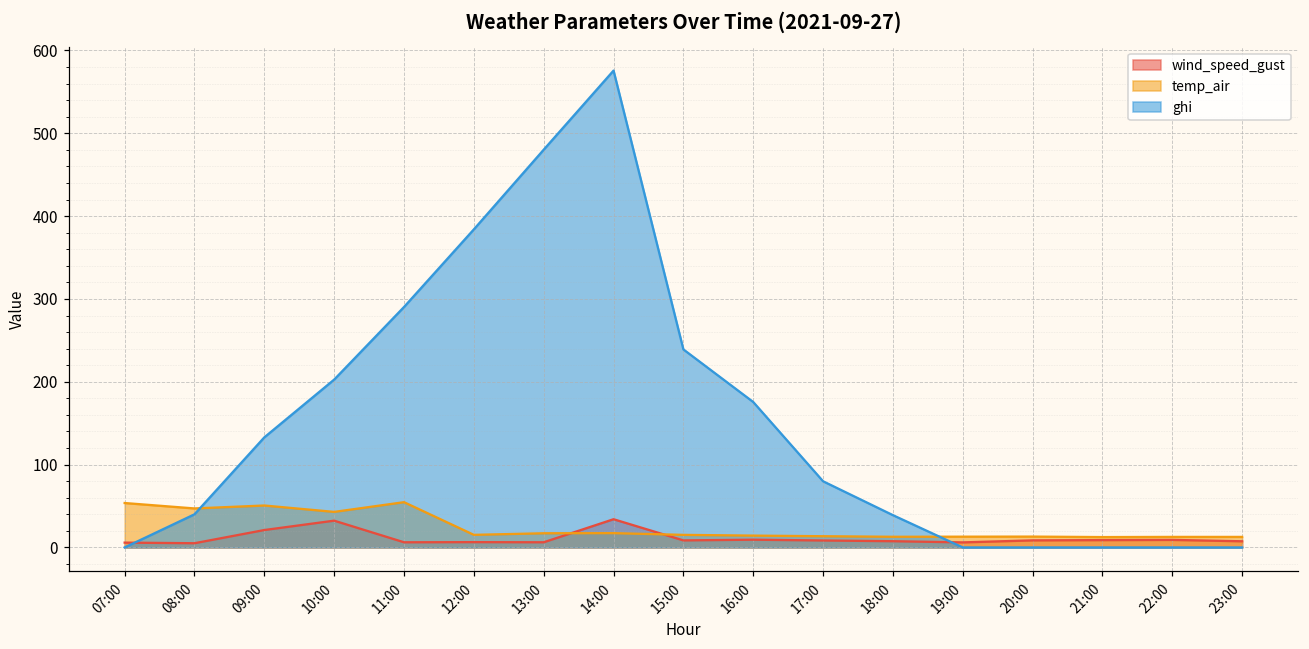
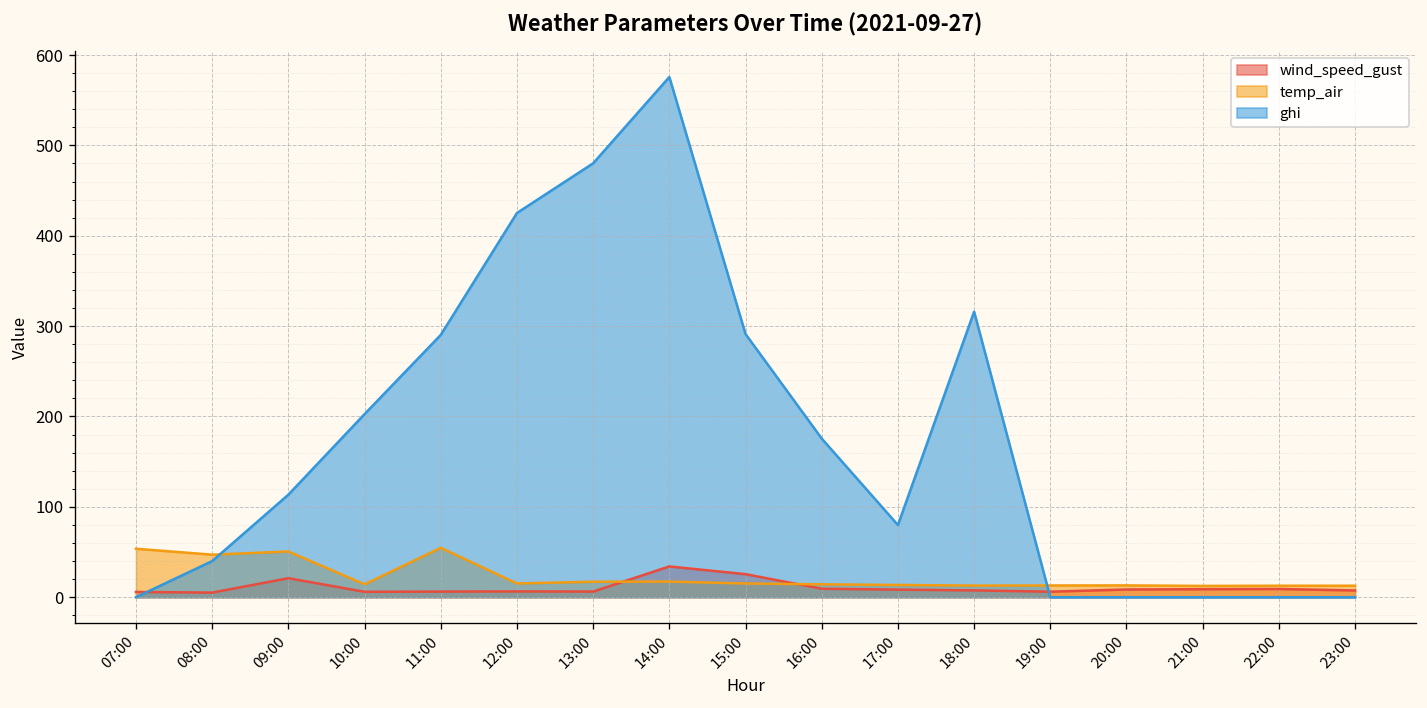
  {
    "wind_speed_gust": {
      "07:00": 10,
      "08:00": 10,
      "09:00": 20,
-     "10:00": 30,
+     "10:00": 10,
      "11:00": 10,
      "12:00": 10,
      "13:00": 10,
      "14:00": 30,
-     "15:00": 10,
+     "15:00": 30,
      "16:00": 10,
      "17:00": 10,
      "18:00": 10,
      "19:00": 10,
      "20:00": 10,
      "21:00": 10,
      "22:00": 10,
      "23:00": 10
    },
    "temp_air": {
      "07:00": 50,
      "08:00": 50,
      "09:00": 50,
-     "10:00": 40,
+     "10:00": 10,
      "11:00": 50,
      "12:00": 20,
      "13:00": 20,
      "14:00": 20,
      "15:00": 20,
      "16:00": 10,
      "17:00": 10,
      "18:00": 10,
      "19:00": 10,
      "20:00": 10,
      "21:00": 10,
      "22:00": 10,
      "23:00": 10
    },
    "ghi": {
      "07:00": 0,
      "08:00": 40,
-     "09:00": 130,
+     "09:00": 110,
      "10:00": 200,
      "11:00": 290,
-     "12:00": 380,
+     "12:00": 430,
      "13:00": 480,
      "14:00": 580,
-     "15:00": 240,
+     "15:00": 290,
      "16:00": 180,
      "17:00": 80,
-     "18:00": 40,
+     "18:00": 320,
      "19:00": 0,
      "20:00": 0,
      "21:00": 0,
      "22:00": 0,
      "23:00": 0
    }
  }
